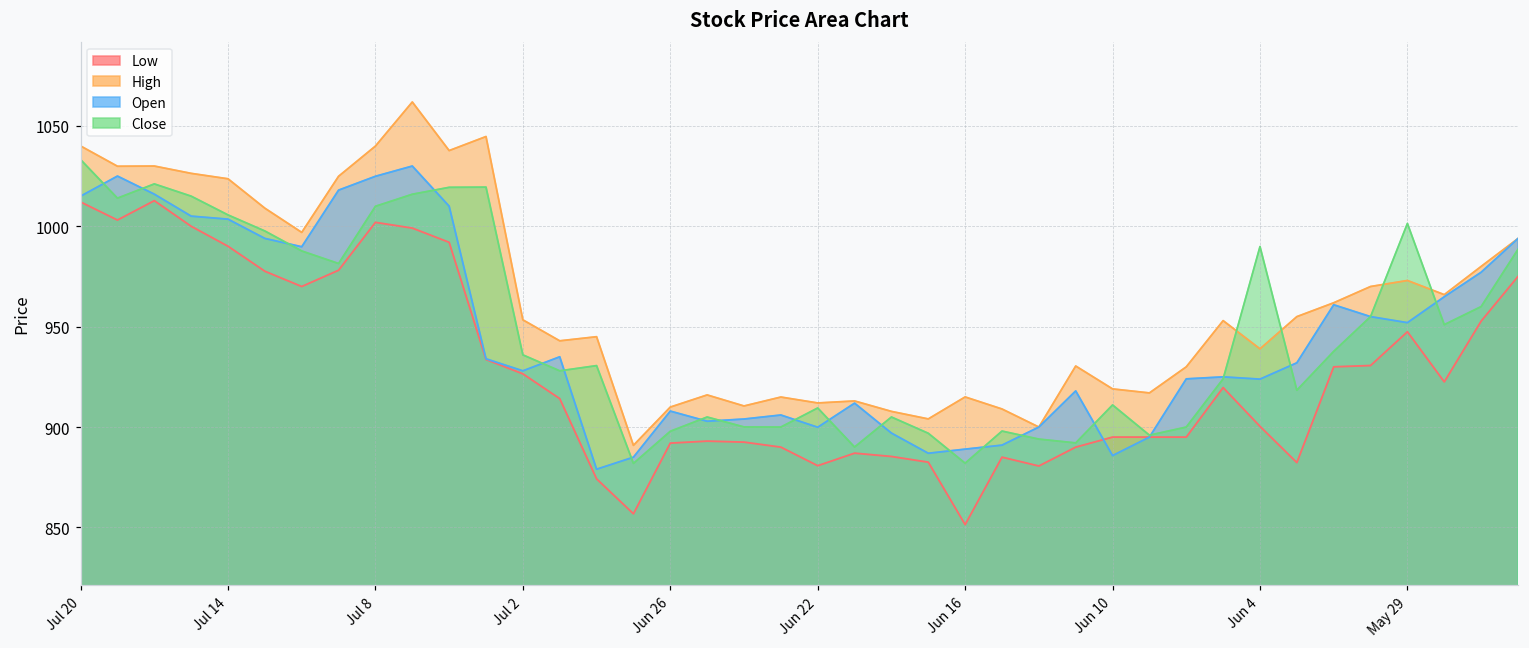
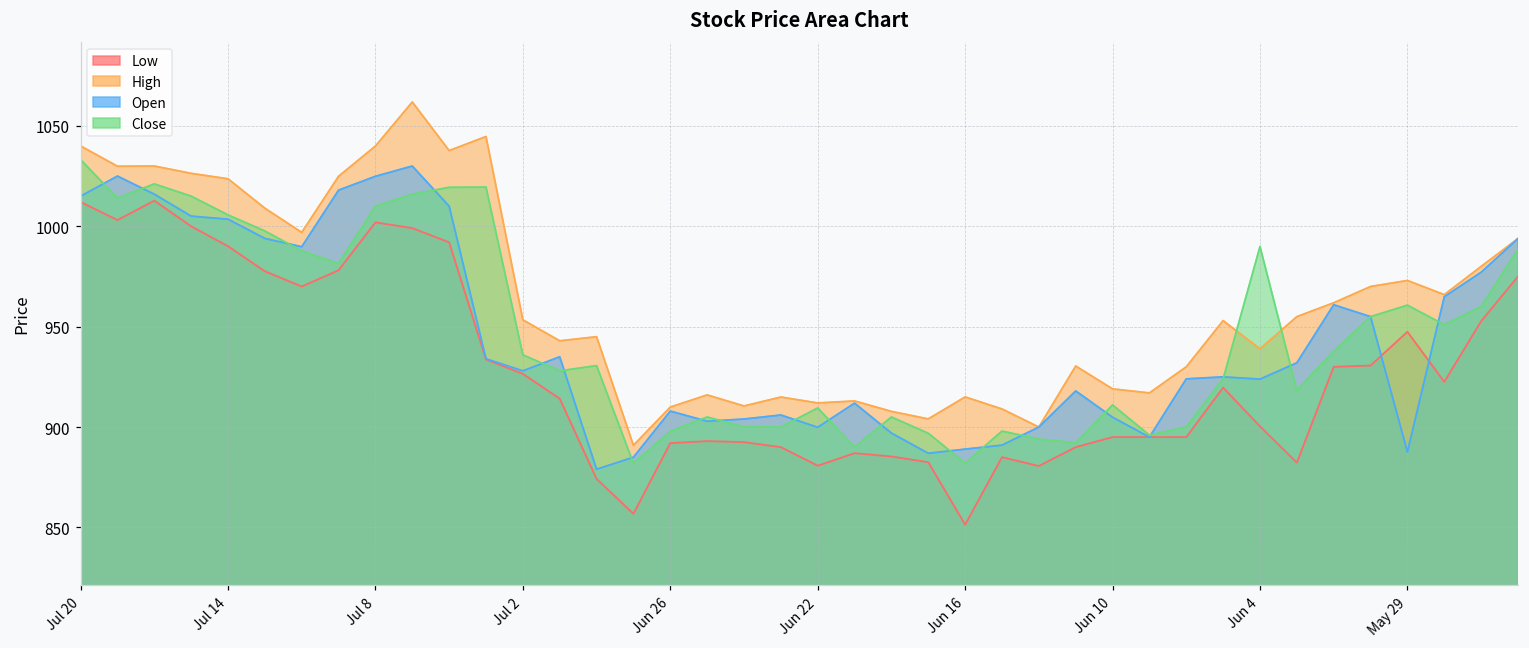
  {
    "Open": {
      "Jul 20": 1015,
      "Jul 14": 1004,
      "Jul 8": 1025,
      "Jul 2": 928,
      "Jun 26": 908,
      "Jun 22": 900,
      "Jun 16": 889,
-     "Jun 10": 886,
+     "Jun 10": 905,
      "Jun 4": 924,
-     "May 29": 952
+     "May 29": 888
    },
    "Close": {
      "Jul 20": 1033,
      "Jul 14": 1006,
      "Jul 8": 1010,
      "Jul 2": 936,
      "Jun 26": 898,
      "Jun 22": 910,
      "Jun 16": 882,
      "Jun 10": 911,
      "Jun 4": 990,
-     "May 29": 1001
+     "May 29": 961
    }
  }
